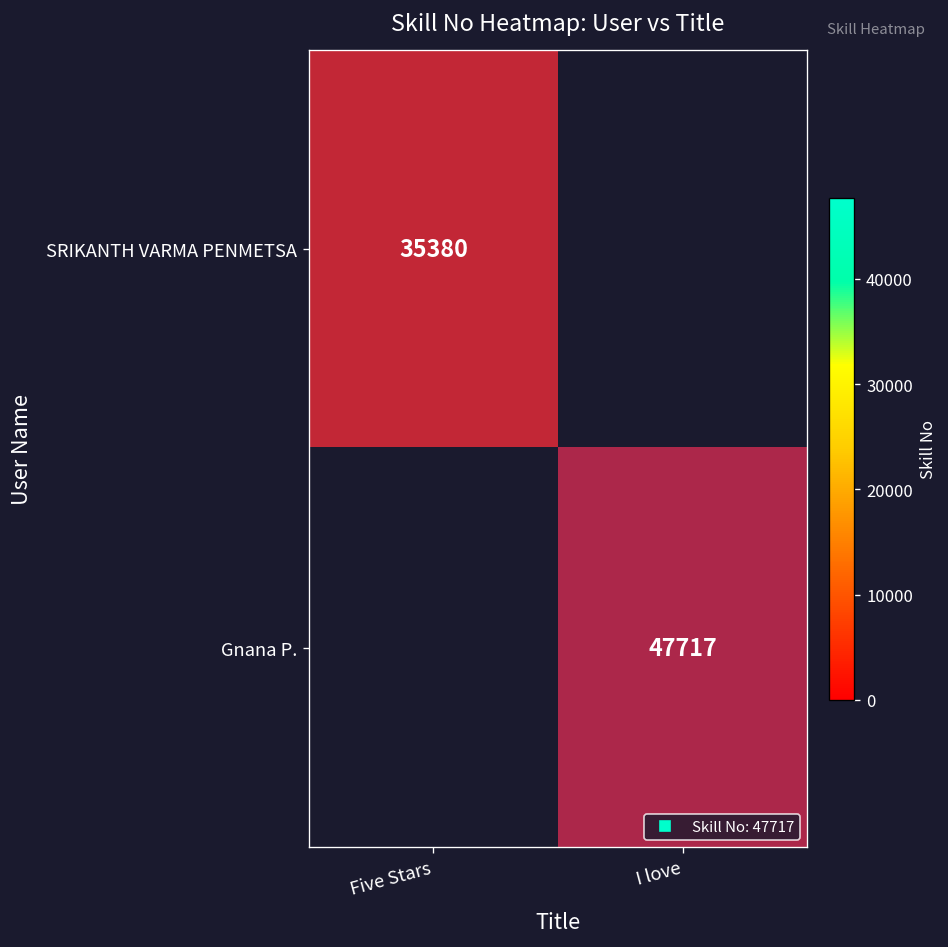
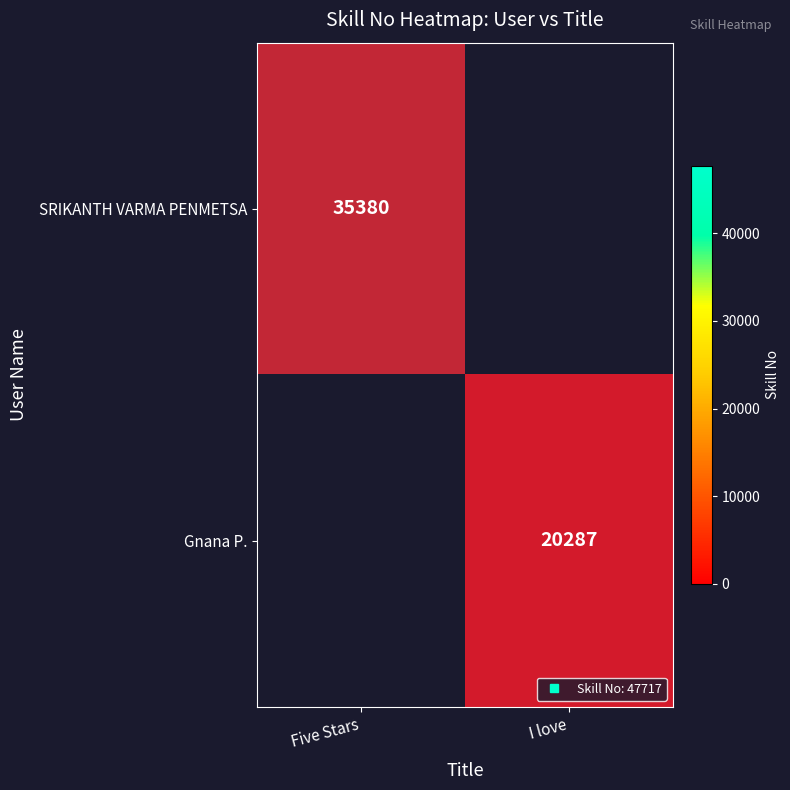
  {
    "SRIKANTH VARMA PENMETSA": {
      "Five Stars": 35380
    },
    "Gnana P.": {
-     "I love": 47717
+     "I love": 20287
    }
  }
